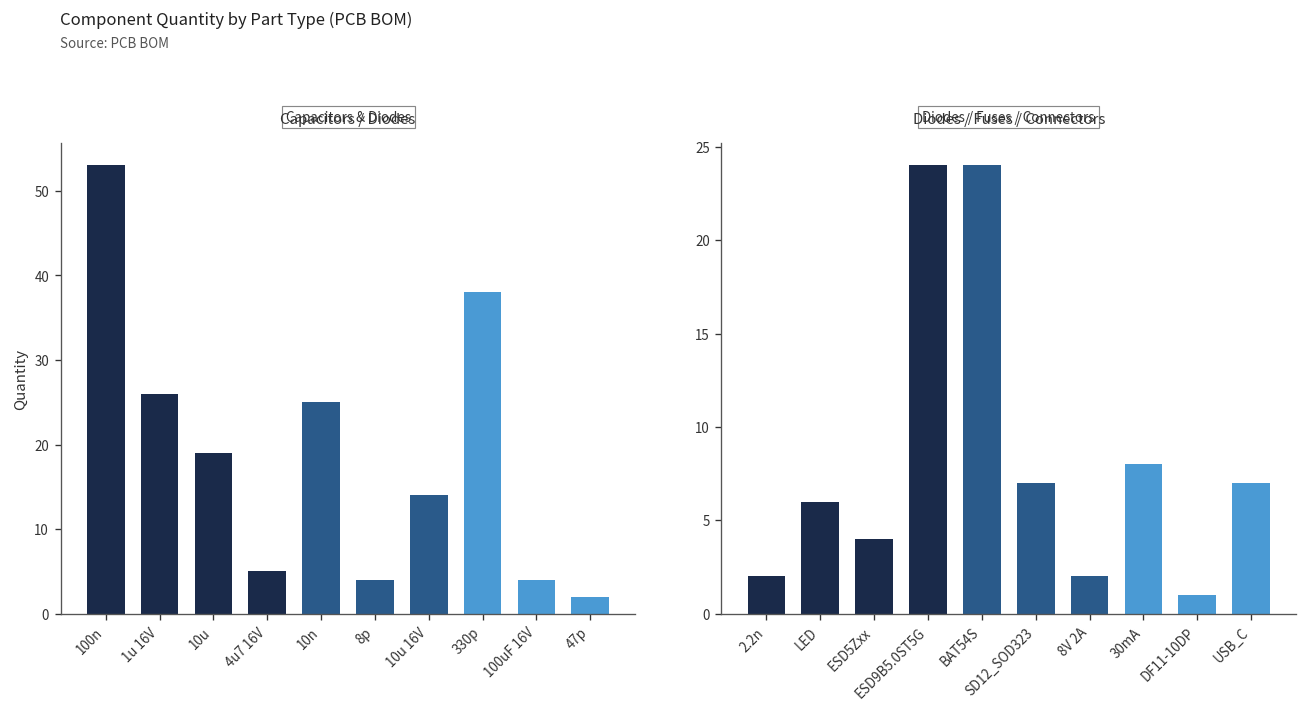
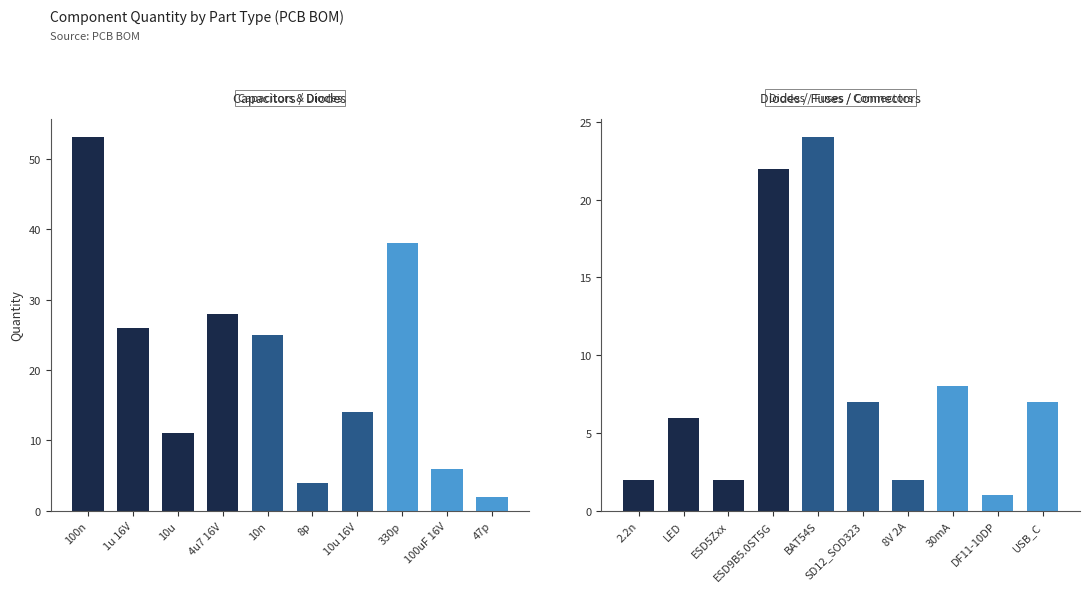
  {
    "Capacitors / Diodes": {
      "100n": 53,
      "1u 16V": 26,
-     "10u": 19,
-     "4u7 16V": 5,
+     "10u": 11,
+     "4u7 16V": 28,
      "10n": 25,
      "8p": 4,
      "10u 16V": 14,
      "330p": 38,
-     "100uF 16V": 4,
+     "100uF 16V": 6,
      "47p": 2
    },
    "Diodes / Fuses / Connectors": {
      "2.2n": 2,
      "LED": 6,
-     "ESD5Zxx": 4,
-     "ESD9B5.0ST5G": 24,
+     "ESD5Zxx": 2,
+     "ESD9B5.0ST5G": 22,
      "BAT54S": 24,
      "SD12_SOD323": 7,
      "8V 2A": 2,
      "30mA": 8,
      "DF11-10DP": 1,
      "USB_C": 7
    }
  }
